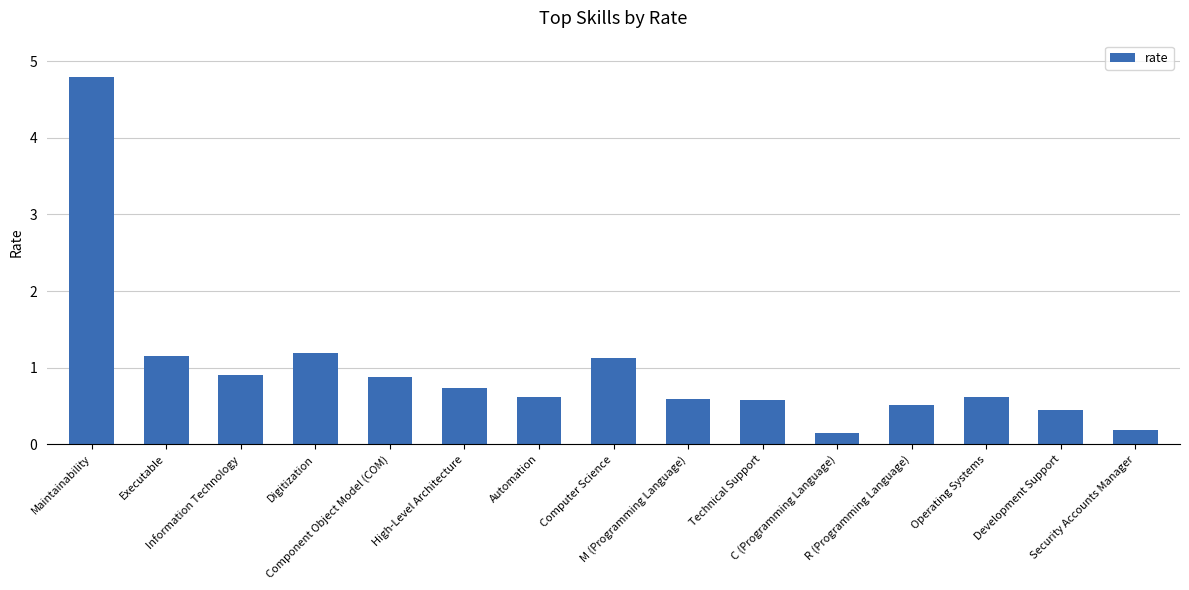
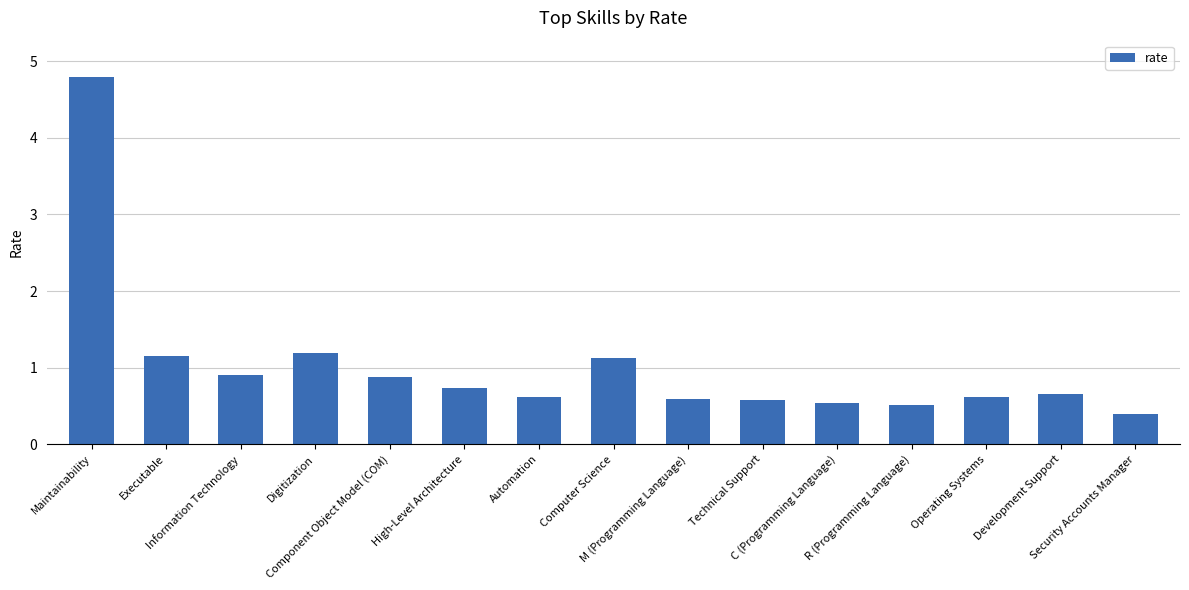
  {
    "Maintainability": 4.8,
    "Executable": 1.1,
    "Information Technology": 0.9,
    "Digitization": 1.2,
    "Component Object Model (COM)": 0.9,
    "High-Level Architecture": 0.7,
    "Automation": 0.6,
    "Computer Science": 1.1,
    "M (Programming Language)": 0.6,
    "Technical Support": 0.6,
-   "C (Programming Language)": 0.1,
+   "C (Programming Language)": 0.5,
    "R (Programming Language)": 0.5,
    "Operating Systems": 0.6,
-   "Development Support": 0.4,
-   "Security Accounts Manager": 0.2
+   "Development Support": 0.7,
+   "Security Accounts Manager": 0.4
  }
